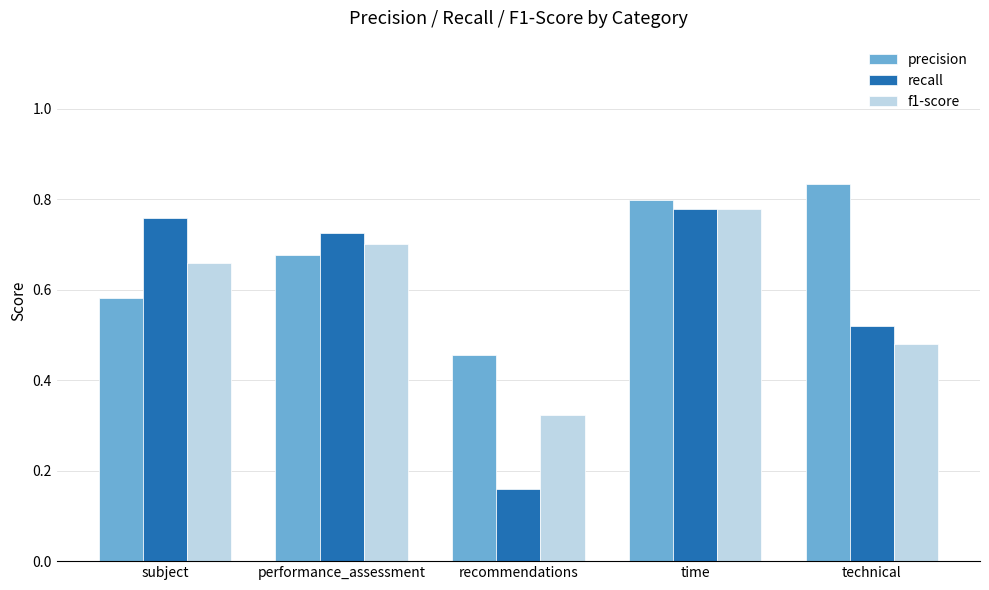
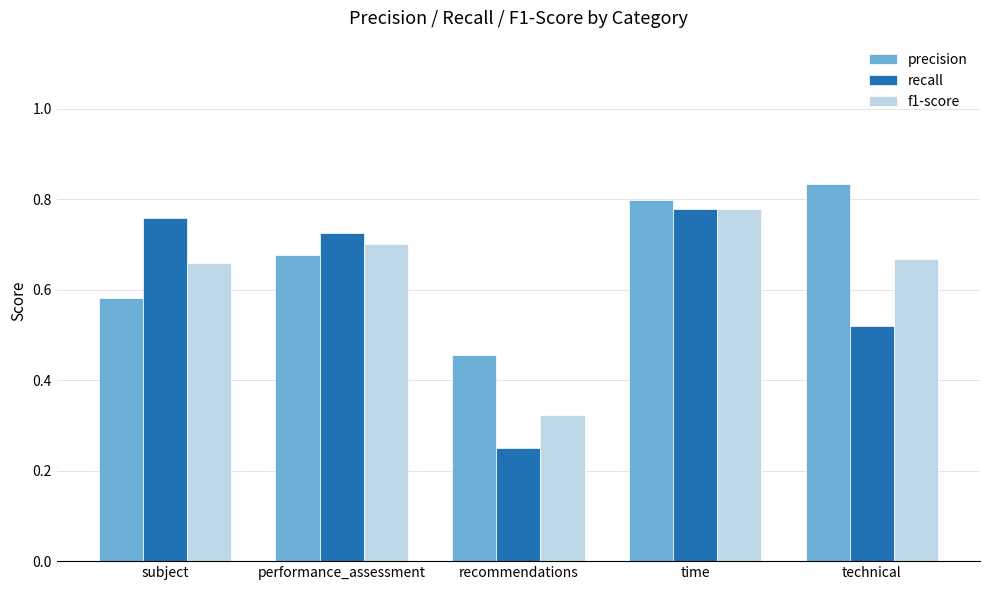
  {
    "precision": {
      "subject": 0.58,
      "performance_assessment": 0.68,
      "recommendations": 0.45,
      "time": 0.80,
      "technical": 0.83
    },
    "recall": {
      "subject": 0.76,
      "performance_assessment": 0.72,
-     "recommendations": 0.16,
+     "recommendations": 0.25,
      "time": 0.78,
      "technical": 0.52
    },
    "f1-score": {
      "subject": 0.66,
      "performance_assessment": 0.70,
      "recommendations": 0.32,
      "time": 0.78,
-     "technical": 0.48
+     "technical": 0.67
    }
  }
